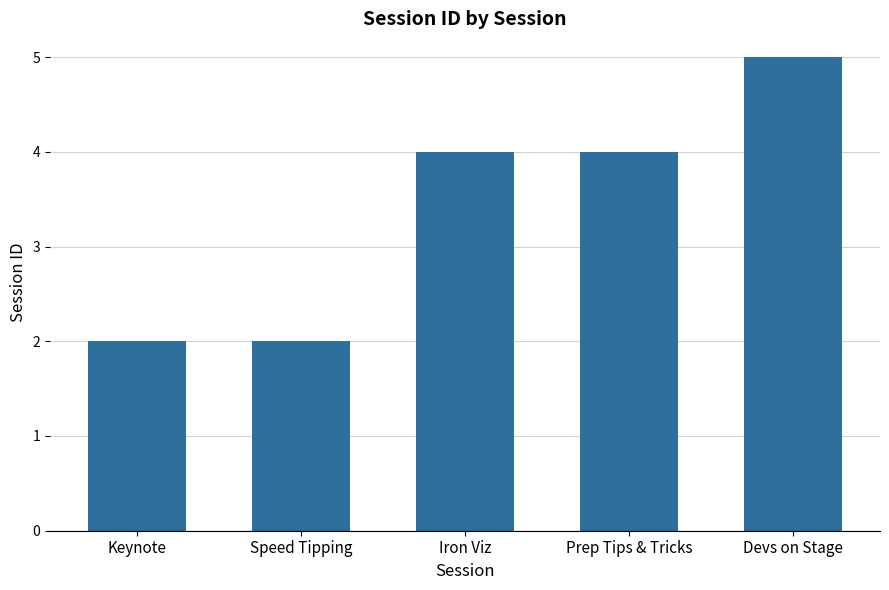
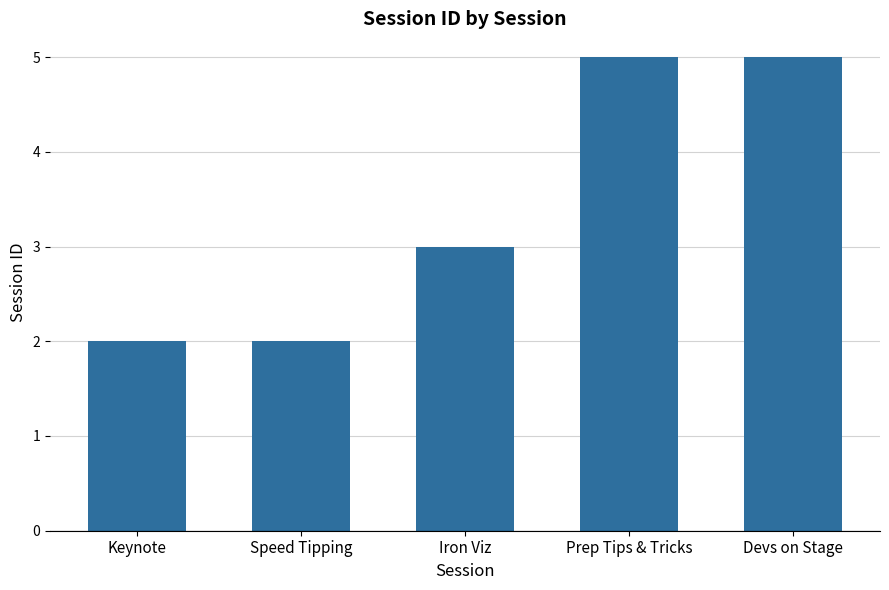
  {
    "Keynote": 2,
    "Speed Tipping": 2,
-   "Iron Viz": 4,
-   "Prep Tips & Tricks": 4,
+   "Iron Viz": 3,
+   "Prep Tips & Tricks": 5,
    "Devs on Stage": 5
  }
